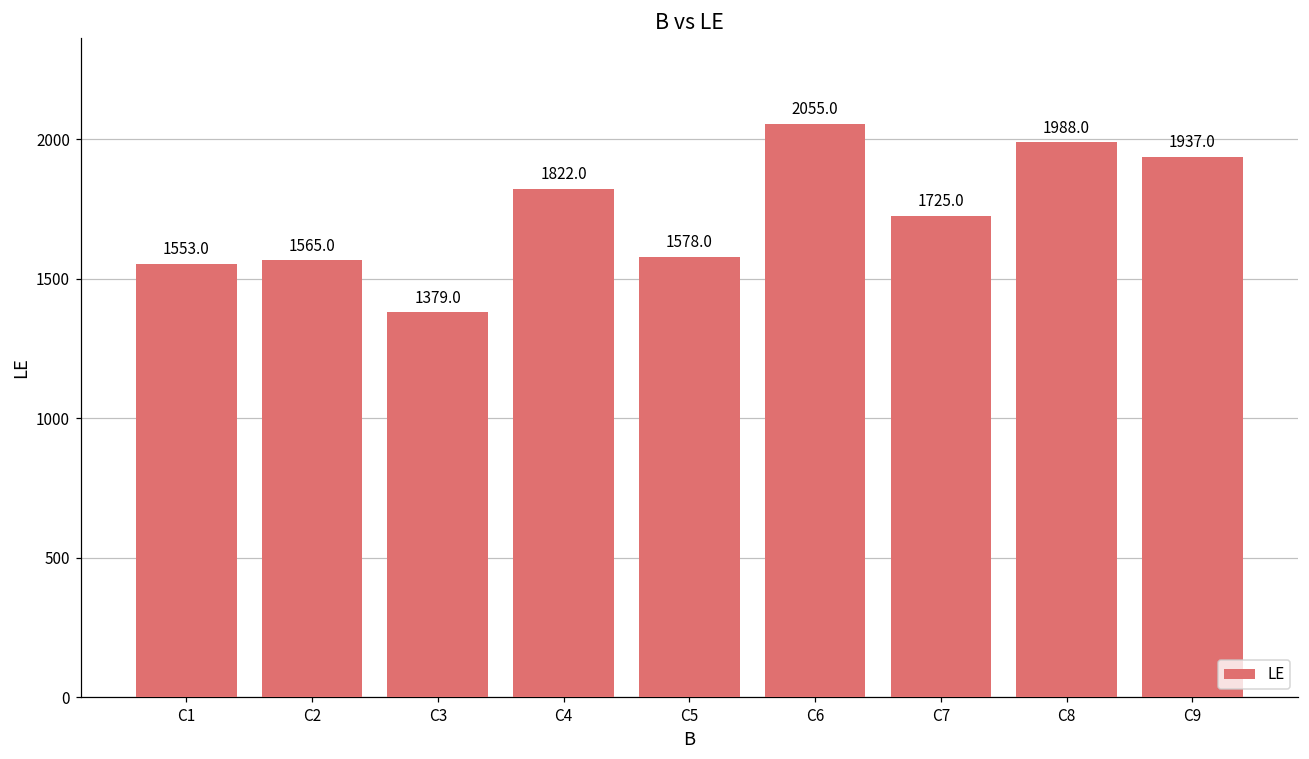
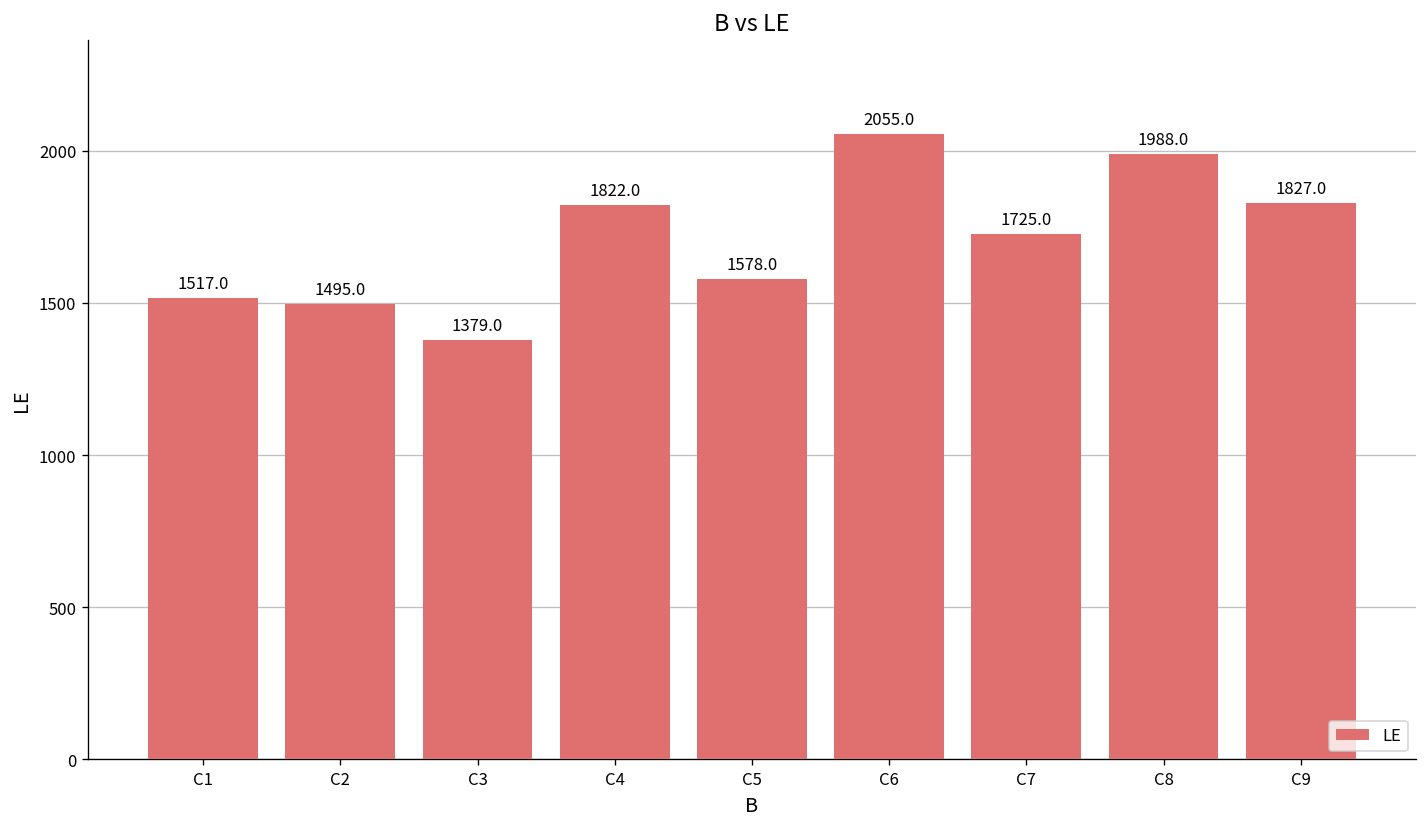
  {
-   "C1": 1553.0,
-   "C2": 1565.0,
+   "C1": 1517.0,
+   "C2": 1495.0,
    "C3": 1379.0,
    "C4": 1822.0,
    "C5": 1578.0,
    "C6": 2055.0,
    "C7": 1725.0,
    "C8": 1988.0,
-   "C9": 1937.0
+   "C9": 1827.0
  }
